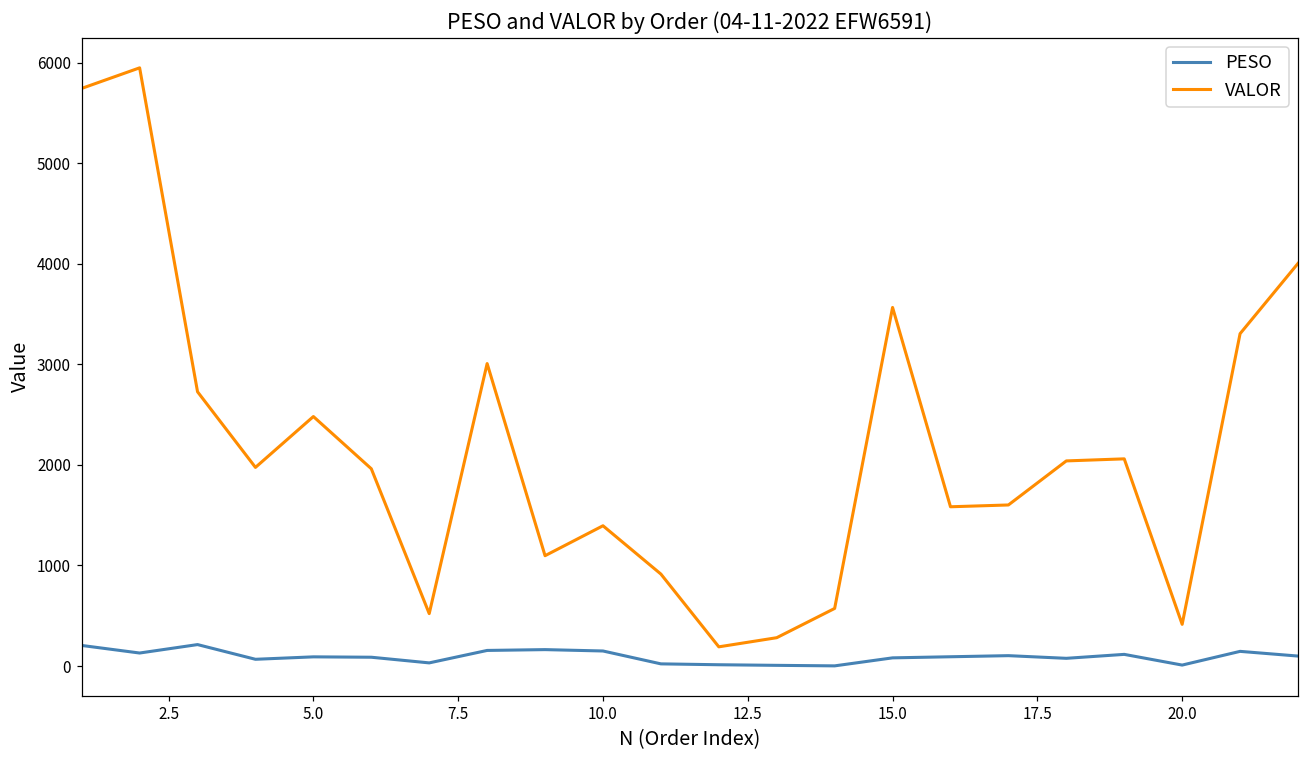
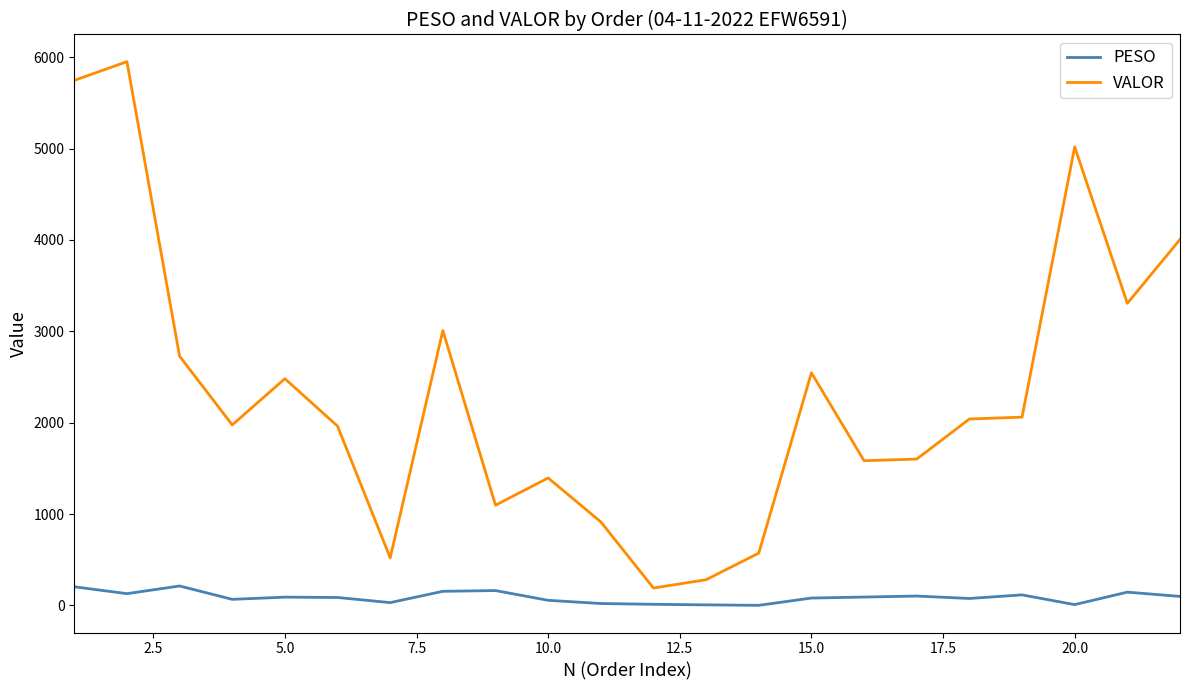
  {
    "PESO": {
      "5.0": 100,
-     "10.0": 150,
+     "10.0": 60,
      "15.0": 100,
      "20.0": 0
    },
    "VALOR": {
      "5.0": 2500,
      "10.0": 1400,
-     "15.0": 3600,
-     "20.0": 400
+     "15.0": 2500,
+     "20.0": 5000
    }
  }
